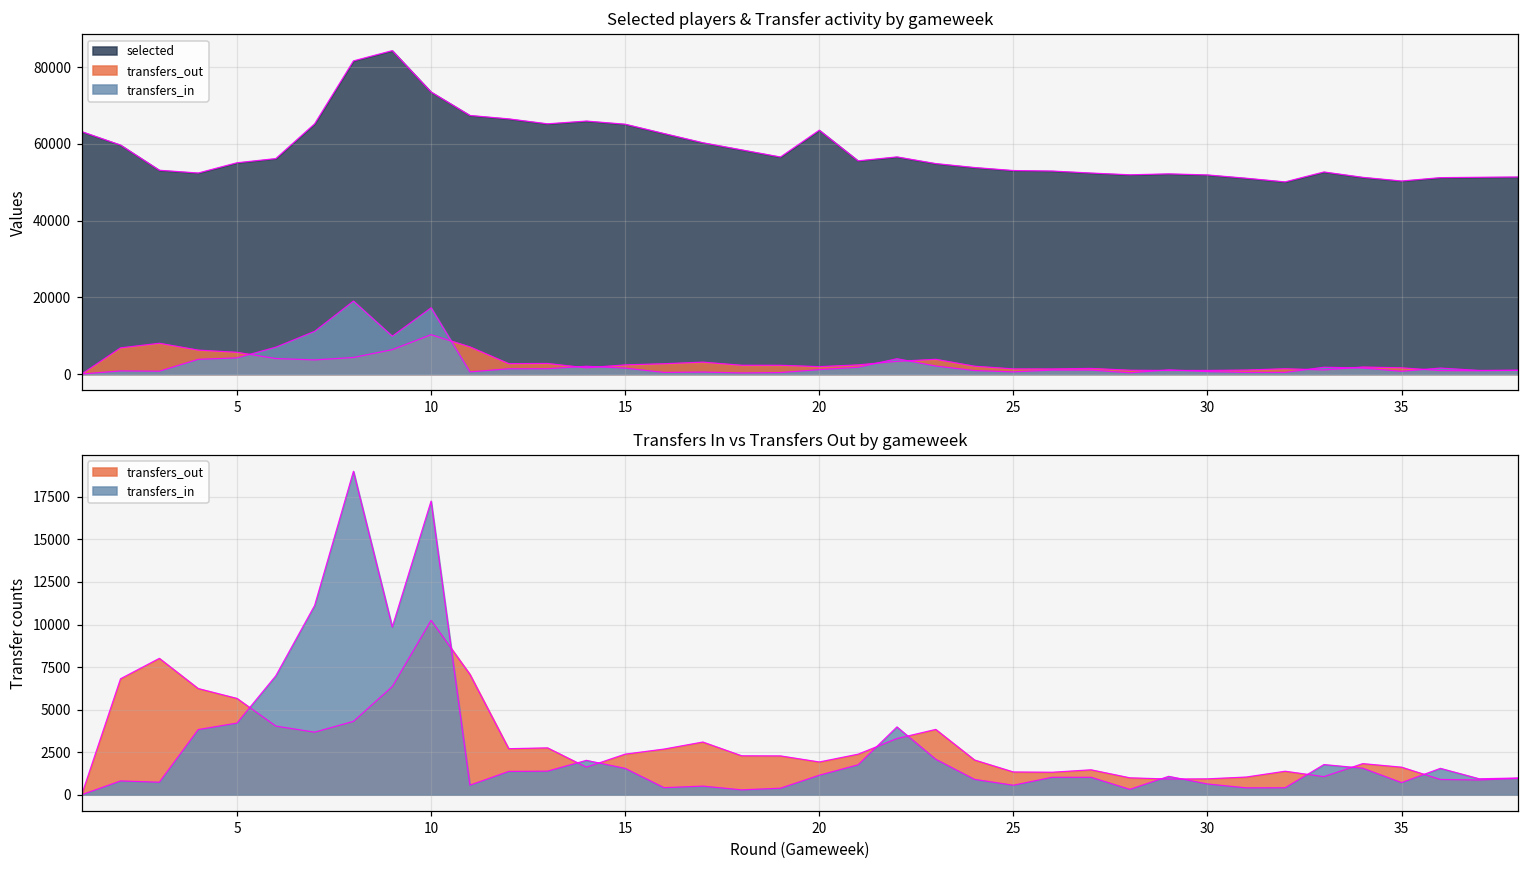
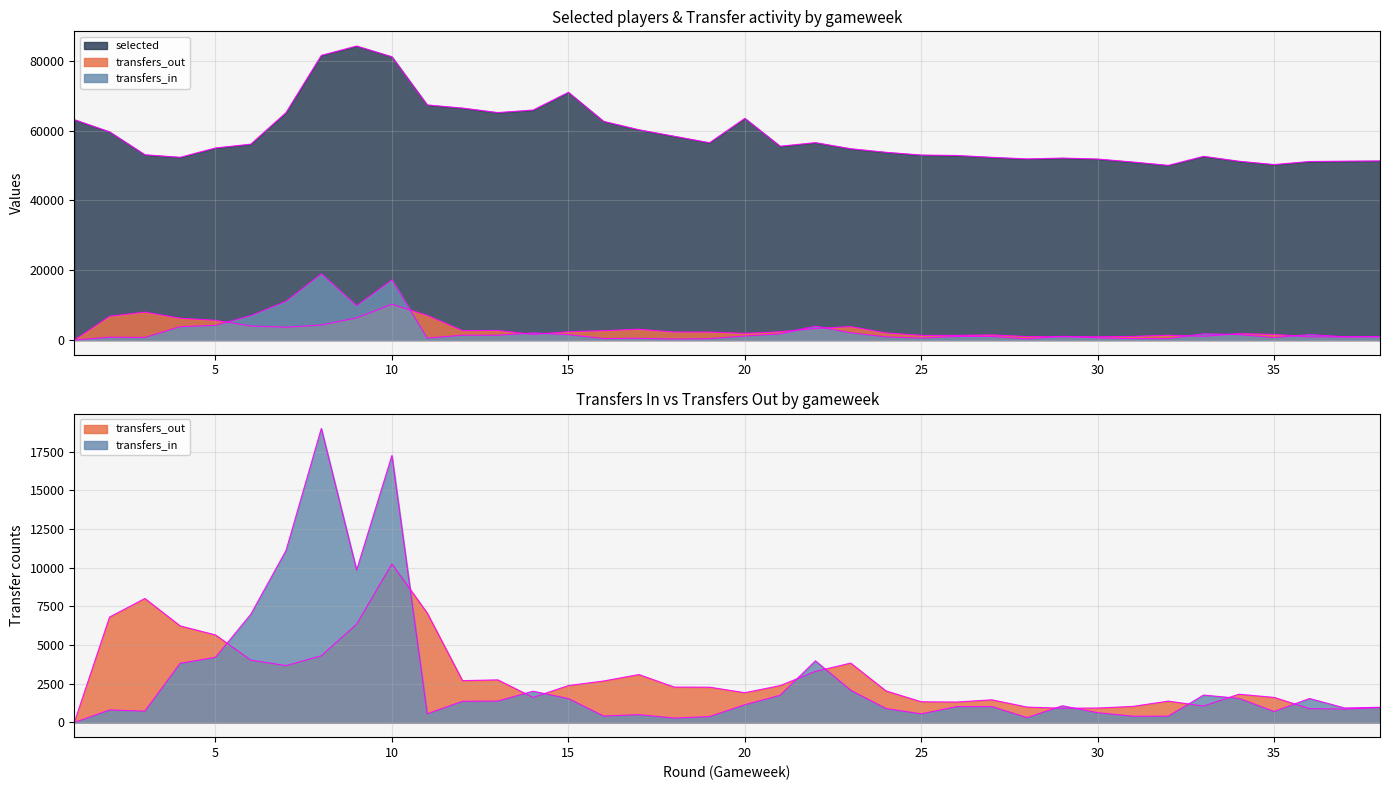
  {
    "Selected players & Transfer activity by gameweek": {
      "selected": {
        "5": 55000,
-       "10": 73000,
-       "15": 65000,
+       "10": 81000,
+       "15": 71000,
        "20": 64000,
        "25": 53000,
        "30": 52000,
        "35": 50000
      },
      "transfers_out": {
        "5": 6000,
        "10": 10000,
        "15": 2000,
        "20": 2000,
        "25": 1000,
        "35": 2000
      },
      "transfers_in": {
        "5": 4000,
        "10": 17000,
        "15": 2000,
        "20": 1000,
        "25": 1000,
        "35": 1000
      }
    },
    "Transfers In vs Transfers Out by gameweek": {
      "transfers_out": {
        "5": 5700,
        "10": 10200,
        "15": 2400,
        "20": 1900,
        "25": 1300,
        "30": 900,
        "35": 1600
      },
      "transfers_in": {
        "5": 4200,
        "10": 17300,
        "15": 1500,
        "20": 1100,
        "25": 600,
        "30": 600,
        "35": 700
      }
    }
  }
